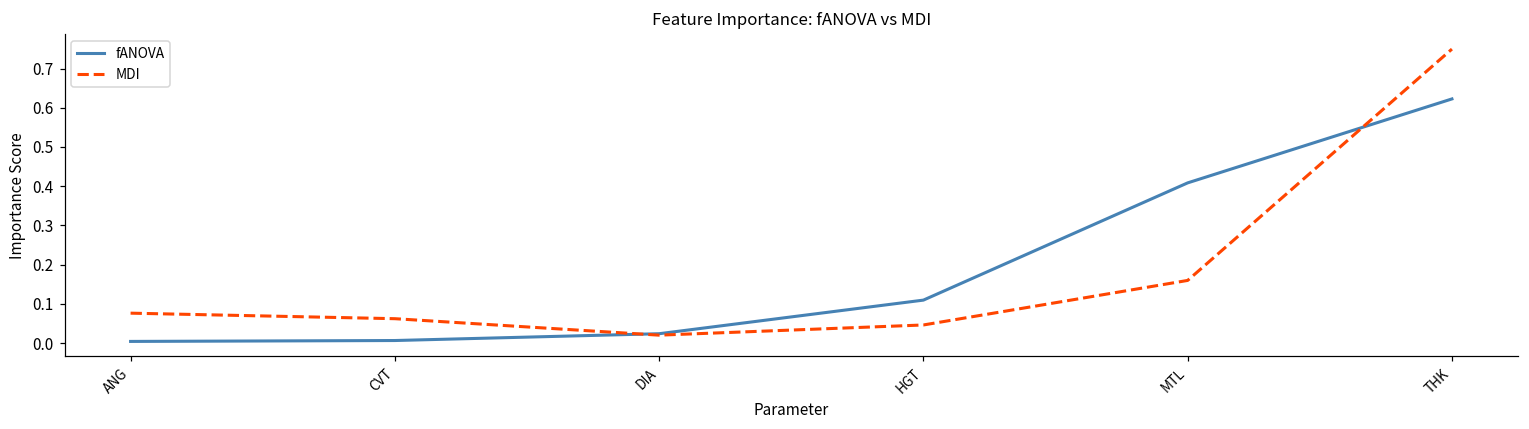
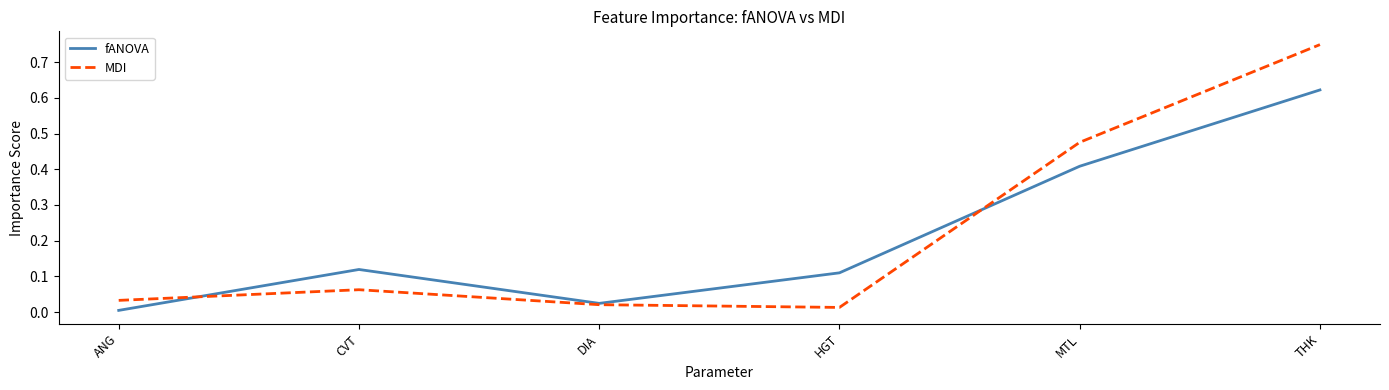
  {
    "fANOVA": {
      "ANG": 0.00,
-     "CVT": 0.01,
+     "CVT": 0.12,
      "HGT": 0.11,
      "MTL": 0.41,
      "THK": 0.62
    },
    "MDI": {
-     "ANG": 0.08,
+     "ANG": 0.03,
      "CVT": 0.06,
-     "HGT": 0.05,
-     "MTL": 0.16,
+     "HGT": 0.01,
+     "MTL": 0.48,
      "THK": 0.75
    }
  }
